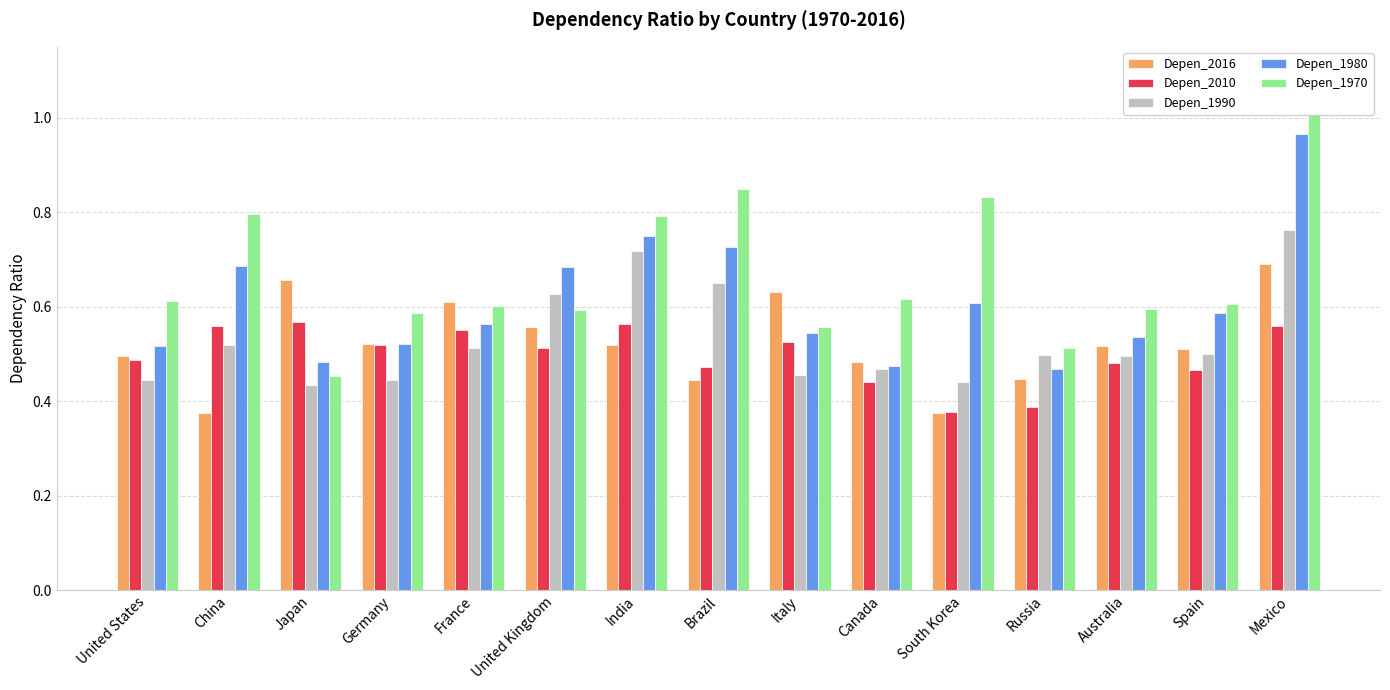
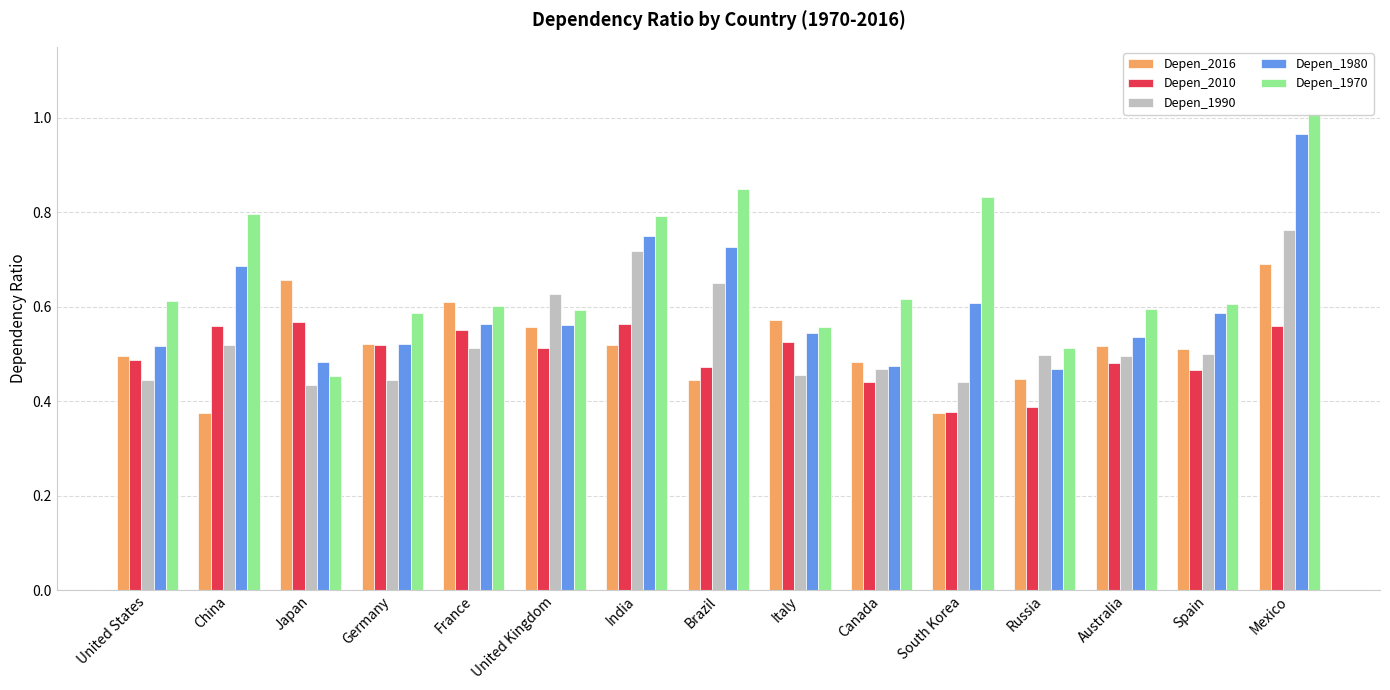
  {
    "Depen_2016": {
      "United States": 0.50,
      "China": 0.38,
      "Japan": 0.66,
      "Germany": 0.52,
      "France": 0.61,
      "United Kingdom": 0.56,
      "India": 0.52,
      "Brazil": 0.44,
-     "Italy": 0.63,
+     "Italy": 0.57,
      "Canada": 0.48,
      "South Korea": 0.38,
      "Russia": 0.45,
      "Australia": 0.52,
      "Spain": 0.51,
      "Mexico": 0.69
    },
    "Depen_2010": {
      "United States": 0.49,
      "China": 0.56,
      "Japan": 0.57,
      "Germany": 0.52,
      "France": 0.55,
      "United Kingdom": 0.51,
      "India": 0.56,
      "Brazil": 0.47,
      "Italy": 0.53,
      "Canada": 0.44,
      "South Korea": 0.38,
      "Russia": 0.39,
      "Australia": 0.48,
      "Spain": 0.47,
      "Mexico": 0.56
    },
    "Depen_1990": {
      "United States": 0.44,
      "China": 0.52,
      "Japan": 0.43,
      "Germany": 0.45,
      "France": 0.51,
      "United Kingdom": 0.63,
      "India": 0.72,
      "Brazil": 0.65,
      "Italy": 0.46,
      "Canada": 0.47,
      "South Korea": 0.44,
      "Russia": 0.50,
      "Australia": 0.50,
      "Spain": 0.50,
      "Mexico": 0.76
    },
    "Depen_1980": {
      "United States": 0.52,
      "China": 0.69,
      "Japan": 0.48,
      "Germany": 0.52,
      "France": 0.56,
-     "United Kingdom": 0.68,
+     "United Kingdom": 0.56,
      "India": 0.75,
      "Brazil": 0.73,
      "Italy": 0.54,
      "Canada": 0.47,
      "South Korea": 0.61,
      "Russia": 0.47,
      "Australia": 0.54,
      "Spain": 0.59,
      "Mexico": 0.96
    },
    "Depen_1970": {
      "United States": 0.61,
      "China": 0.80,
      "Japan": 0.45,
      "Germany": 0.59,
      "France": 0.60,
      "United Kingdom": 0.59,
      "India": 0.79,
      "Brazil": 0.85,
      "Italy": 0.56,
      "Canada": 0.62,
      "South Korea": 0.83,
      "Russia": 0.51,
      "Australia": 0.59,
      "Spain": 0.61
    }
  }
